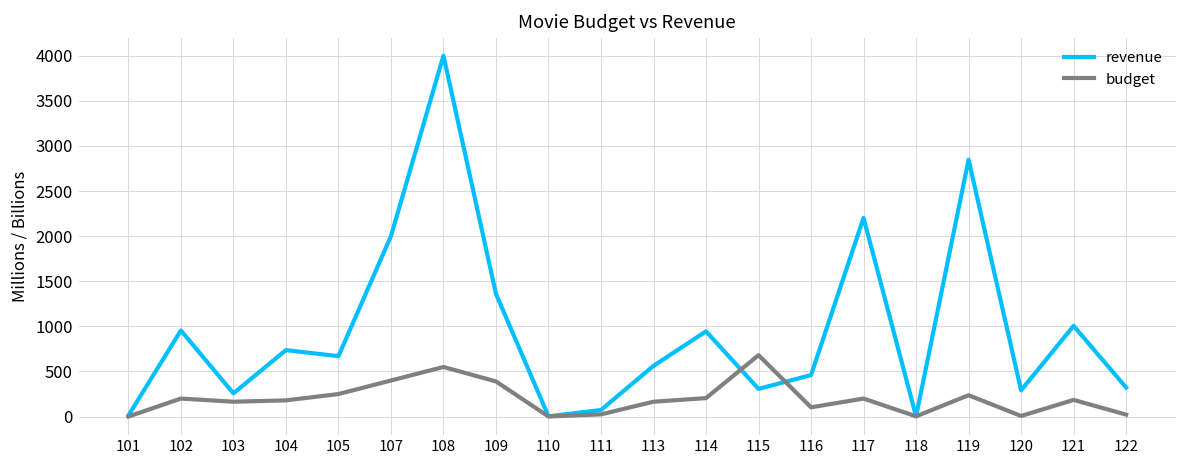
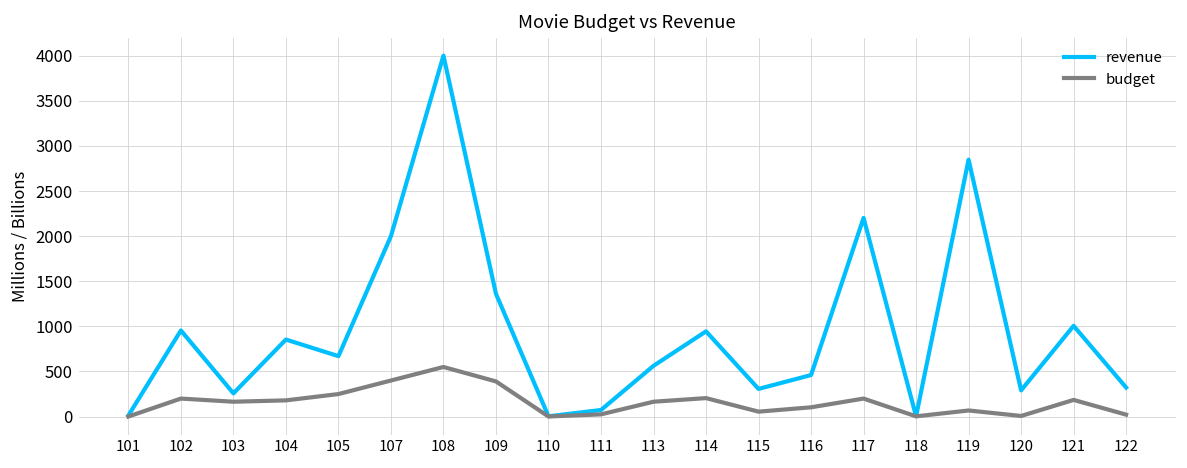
  {
    "revenue": {
      "102": 1000,
      "103": 300,
-     "104": 700,
+     "104": 900,
      "105": 700,
      "107": 2000,
      "108": 4000,
      "109": 1400,
      "111": 100,
      "113": 600,
      "114": 900,
      "115": 300,
      "116": 500,
      "117": 2200,
      "119": 2800,
      "120": 300,
      "121": 1000,
      "122": 300
    },
    "budget": {
      "102": 200,
      "103": 200,
      "104": 200,
      "105": 300,
      "107": 400,
      "108": 600,
      "109": 400,
      "111": 0,
      "113": 200,
      "114": 200,
-     "115": 700,
+     "115": 100,
      "116": 100,
      "117": 200,
-     "119": 200,
+     "119": 100,
      "120": 0,
      "121": 200,
      "122": 0
    }
  }
